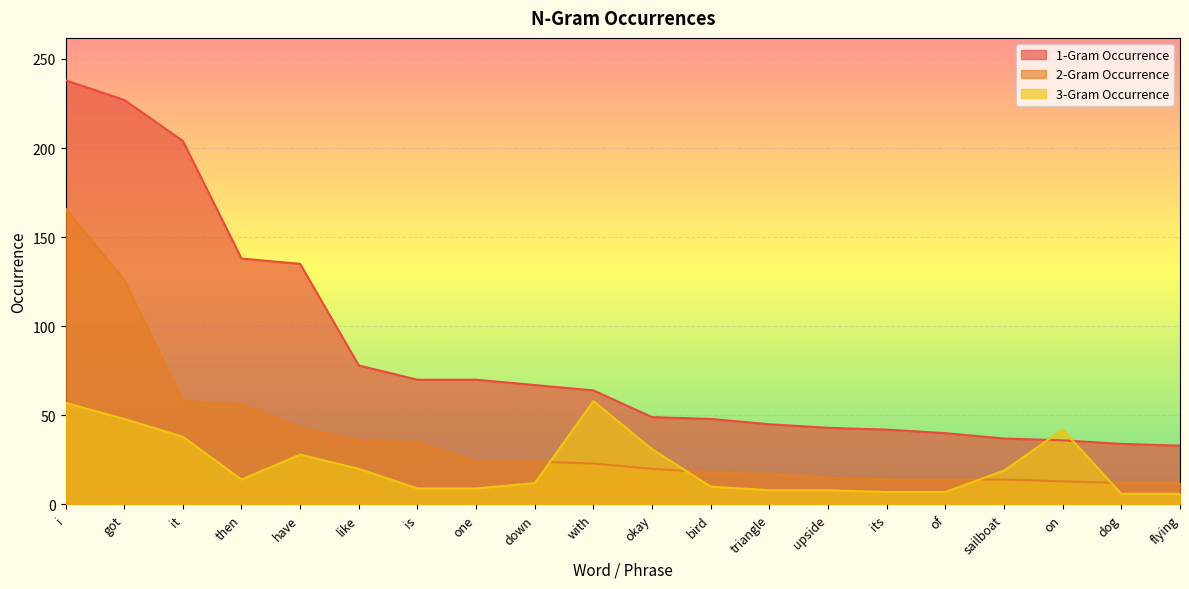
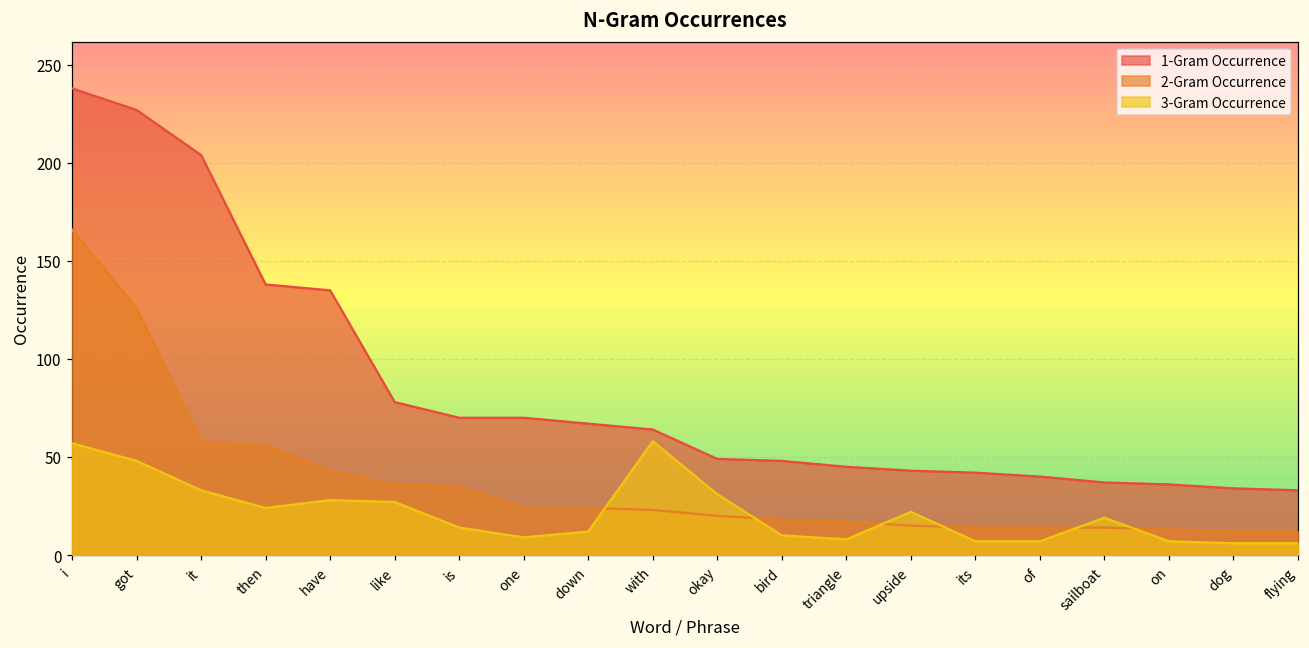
  {
    "3-Gram Occurrence": {
      "i": 57,
      "got": 48,
-     "it": 38,
-     "then": 14,
+     "it": 33,
+     "then": 24,
      "have": 28,
-     "like": 20,
-     "is": 9,
+     "like": 27,
+     "is": 14,
      "one": 9,
      "down": 12,
      "with": 58,
      "okay": 31,
      "bird": 10,
      "triangle": 8,
-     "upside": 8,
+     "upside": 22,
      "its": 7,
      "of": 7,
      "sailboat": 19,
-     "on": 42,
+     "on": 7,
      "dog": 6,
      "flying": 6
    }
  }
